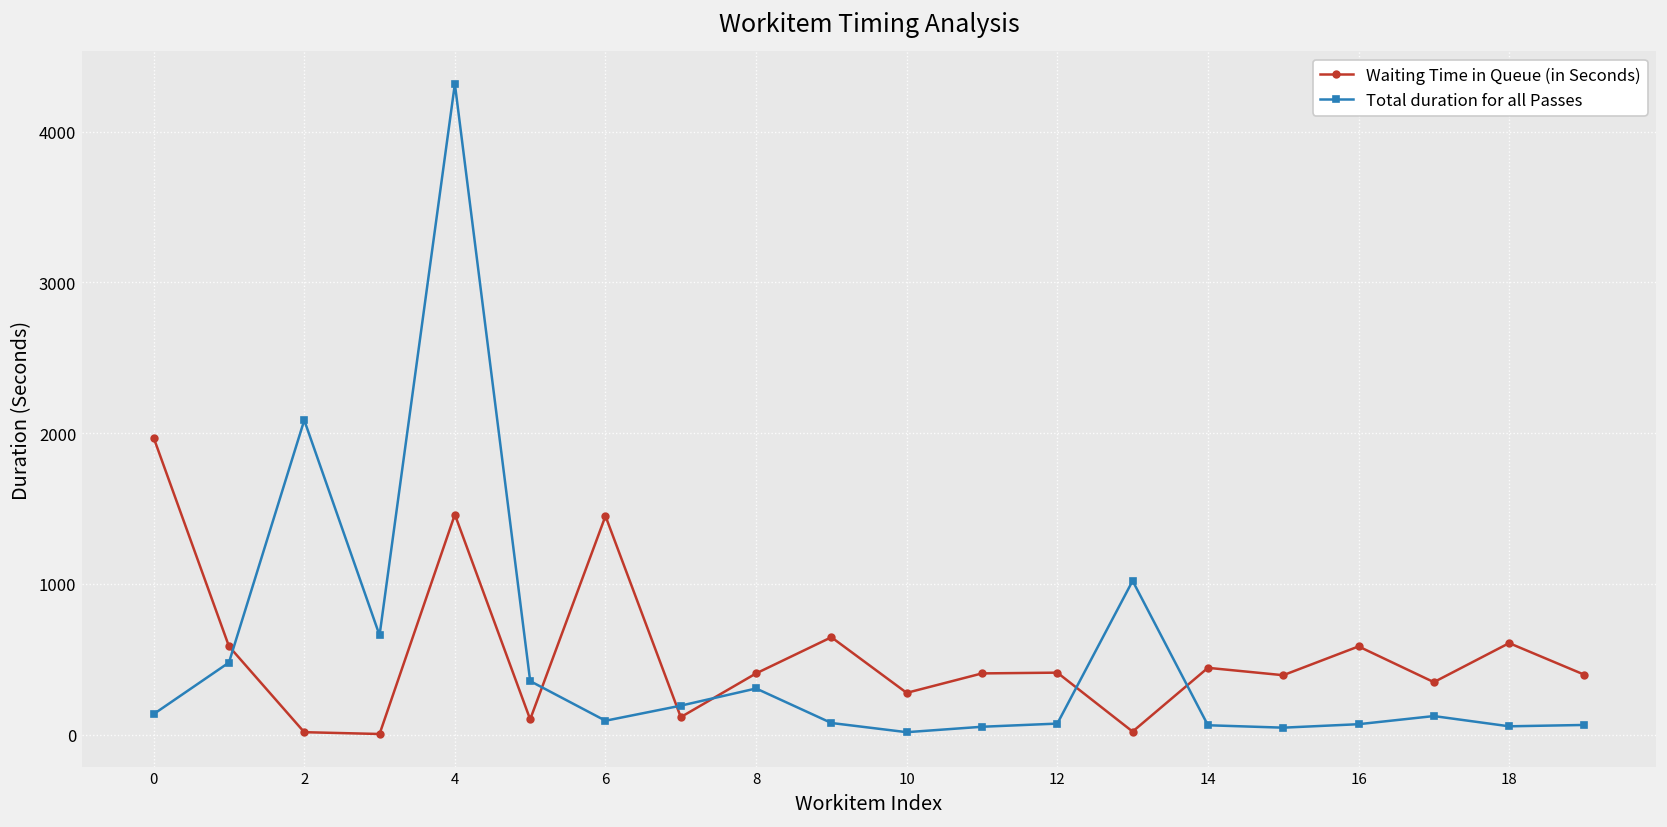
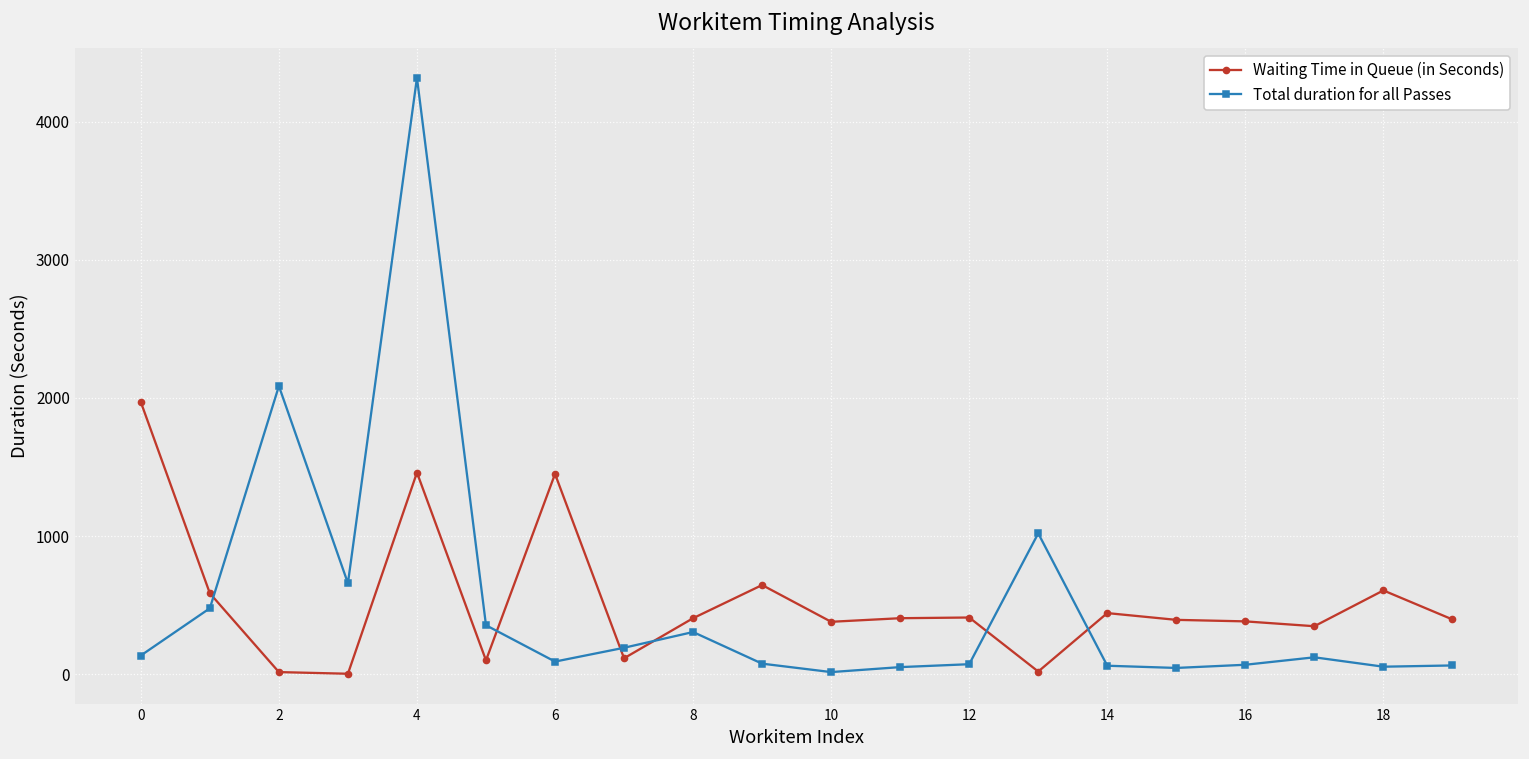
  {
    "Waiting Time in Queue (in Seconds)": {
      "0": 1970,
      "2": 20,
      "4": 1460,
      "6": 1450,
      "8": 410,
-     "10": 280,
+     "10": 380,
      "12": 410,
      "14": 440,
-     "16": 590,
+     "16": 380,
      "18": 610
    },
    "Total duration for all Passes": {
      "0": 140,
      "2": 2090,
      "4": 4320,
      "6": 90,
      "8": 310,
      "10": 20,
      "12": 70,
      "14": 60,
      "16": 70,
      "18": 60
    }
  }
